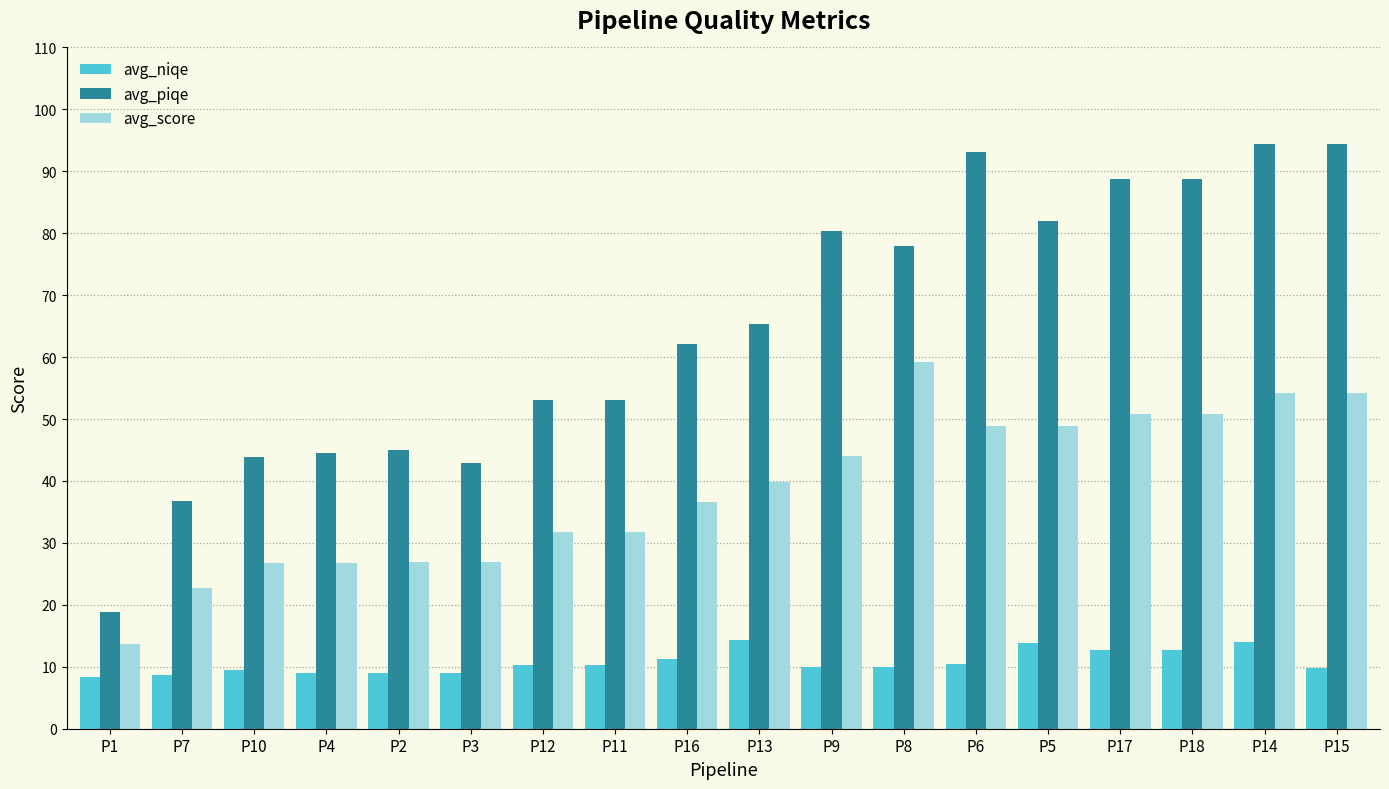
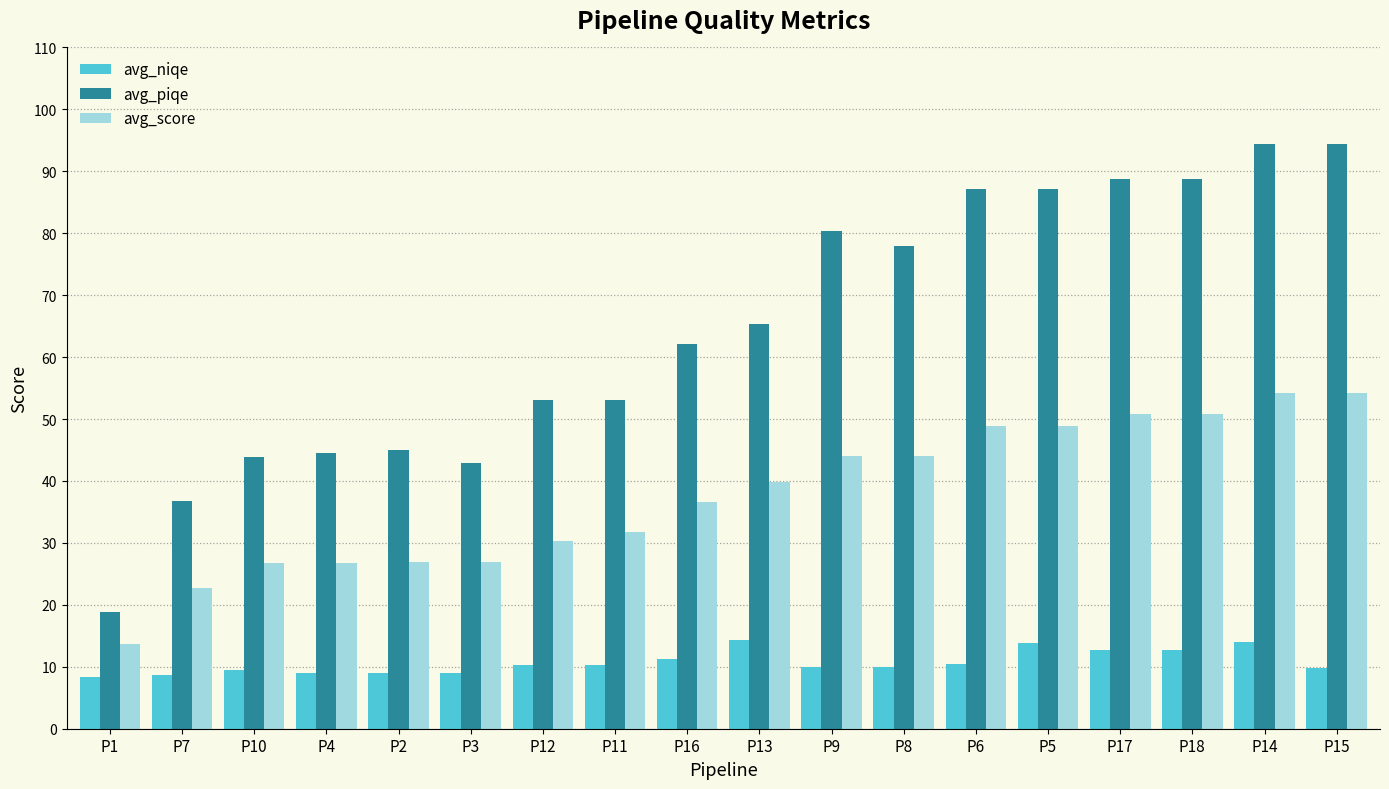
  {
    "avg_niqe": {
      "P1": 8,
      "P7": 9,
      "P10": 10,
      "P4": 9,
      "P2": 9,
      "P3": 9,
      "P12": 10,
      "P11": 10,
      "P16": 11,
      "P13": 14,
      "P9": 10,
      "P8": 10,
      "P6": 11,
      "P5": 14,
      "P17": 13,
      "P18": 13,
      "P14": 14,
      "P15": 10
    },
    "avg_piqe": {
      "P1": 19,
      "P7": 37,
      "P10": 44,
      "P4": 44,
      "P2": 45,
      "P3": 43,
      "P12": 53,
      "P11": 53,
      "P16": 62,
      "P13": 65,
      "P9": 80,
      "P8": 78,
-     "P6": 93,
-     "P5": 82,
+     "P6": 87,
+     "P5": 87,
      "P17": 89,
      "P18": 89,
      "P14": 94,
      "P15": 94
    },
    "avg_score": {
      "P1": 14,
      "P7": 23,
      "P10": 27,
      "P4": 27,
      "P2": 27,
      "P3": 27,
-     "P12": 32,
+     "P12": 30,
      "P11": 32,
      "P16": 37,
      "P13": 40,
      "P9": 44,
-     "P8": 59,
+     "P8": 44,
      "P6": 49,
      "P5": 49,
      "P17": 51,
      "P18": 51,
      "P14": 54,
      "P15": 54
    }
  }
